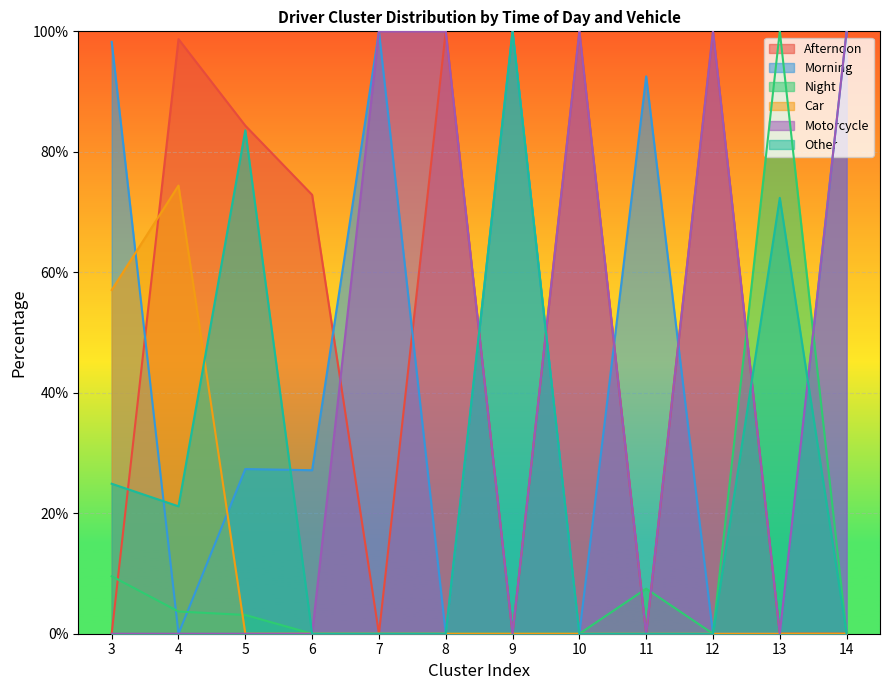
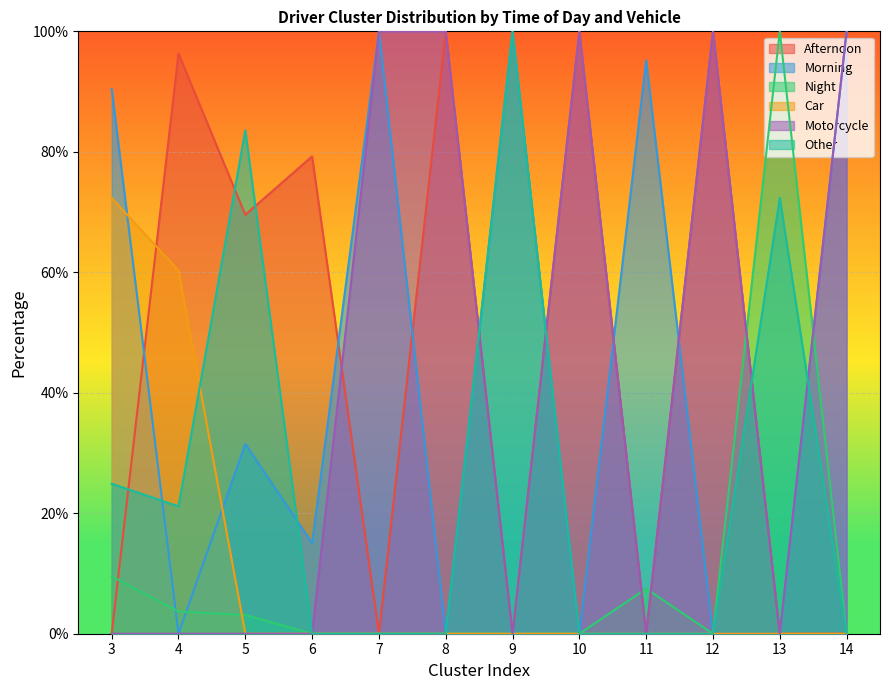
  {
    "Afternoon": {
-     "4": "99%",
-     "5": "84%",
-     "6": "73%"
+     "4": "96%",
+     "5": "70%",
+     "6": "79%"
    },
    "Morning": {
-     "3": "98%",
-     "5": "27%",
-     "6": "27%",
-     "11": "93%"
+     "3": "90%",
+     "5": "32%",
+     "6": "15%",
+     "11": "95%"
    },
    "Car": {
-     "3": "57%",
-     "4": "74%"
+     "3": "72%",
+     "4": "60%"
    }
  }
